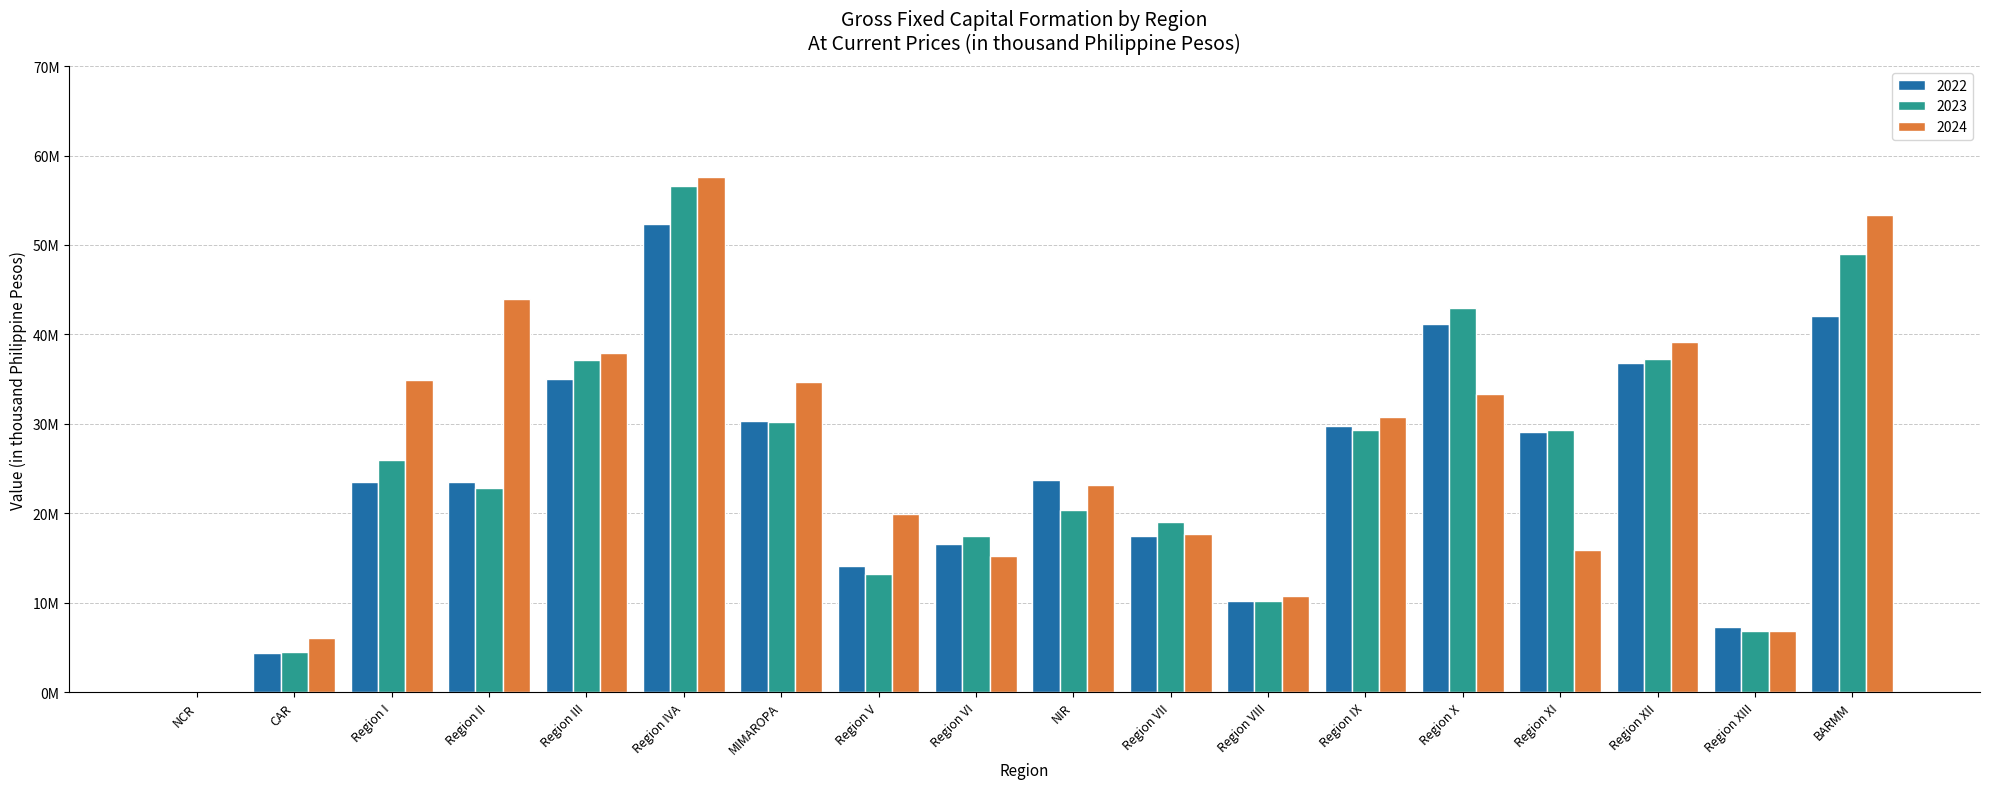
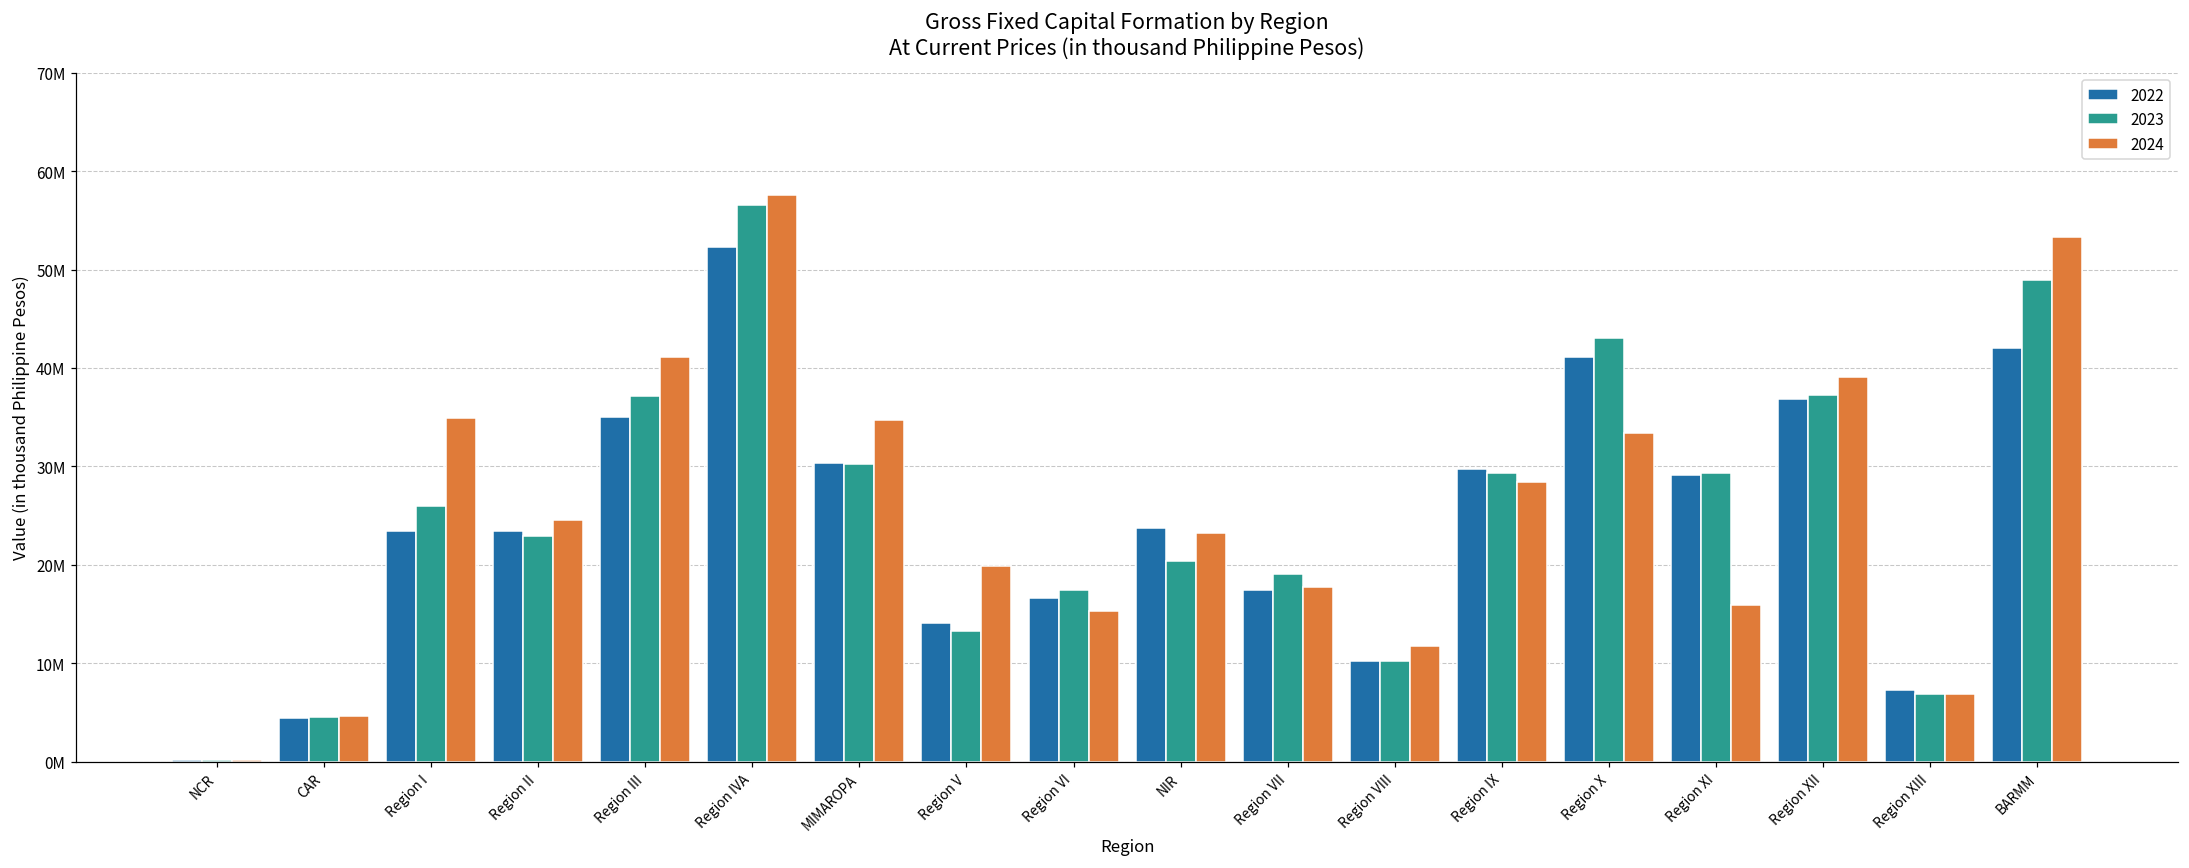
  {
    "2024": {
-     "CAR": 6000000,
+     "CAR": 5000000,
      "Region I": 35000000,
-     "Region II": 44000000,
-     "Region III": 38000000,
+     "Region II": 25000000,
+     "Region III": 41000000,
      "Region IVA": 58000000,
      "MIMAROPA": 35000000,
      "Region V": 20000000,
      "Region VI": 15000000,
      "NIR": 23000000,
      "Region VII": 18000000,
-     "Region VIII": 11000000,
-     "Region IX": 31000000,
+     "Region VIII": 12000000,
+     "Region IX": 28000000,
      "Region X": 33000000,
      "Region XI": 16000000,
      "Region XII": 39000000,
      "Region XIII": 7000000,
      "BARMM": 53000000
    }
  }
